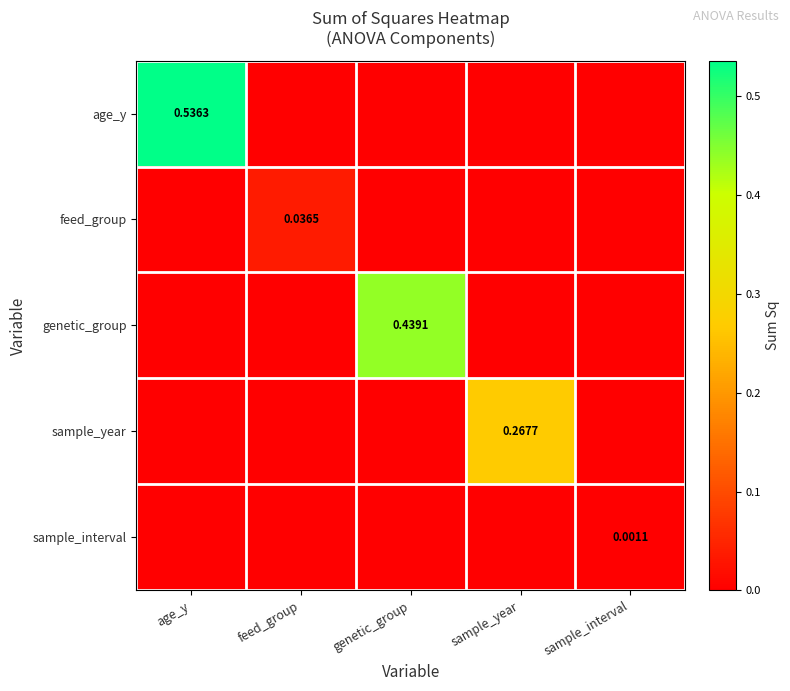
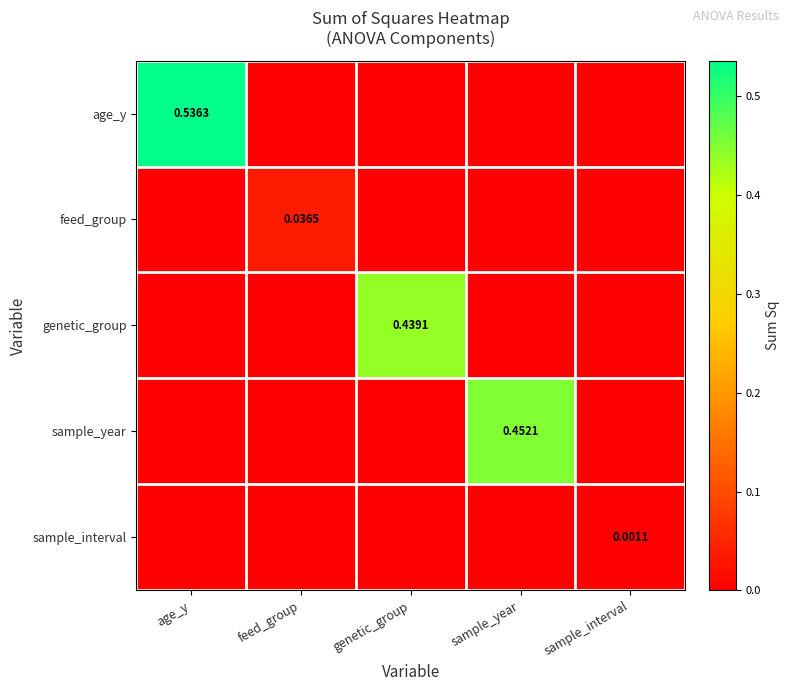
  {
    "age_y": {
      "age_y": 0.5363
    },
    "feed_group": {
      "feed_group": 0.0365
    },
    "genetic_group": {
      "genetic_group": 0.4391
    },
    "sample_year": {
-     "sample_year": 0.2677
+     "sample_year": 0.4521
    },
    "sample_interval": {
      "sample_interval": 0.0011
    }
  }
